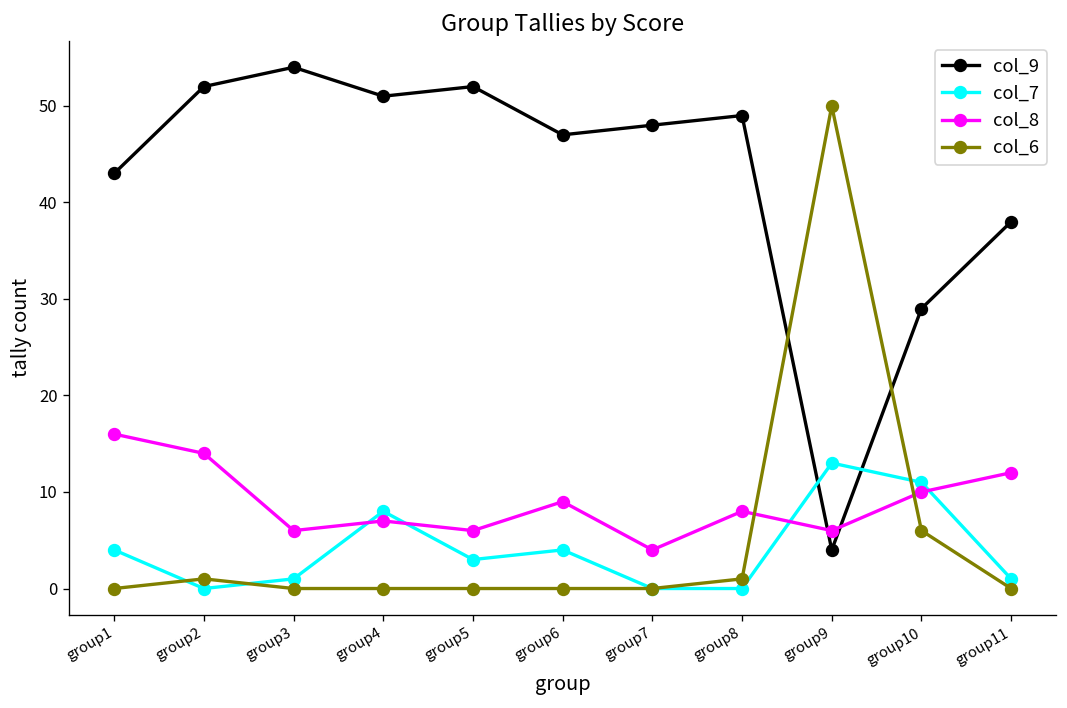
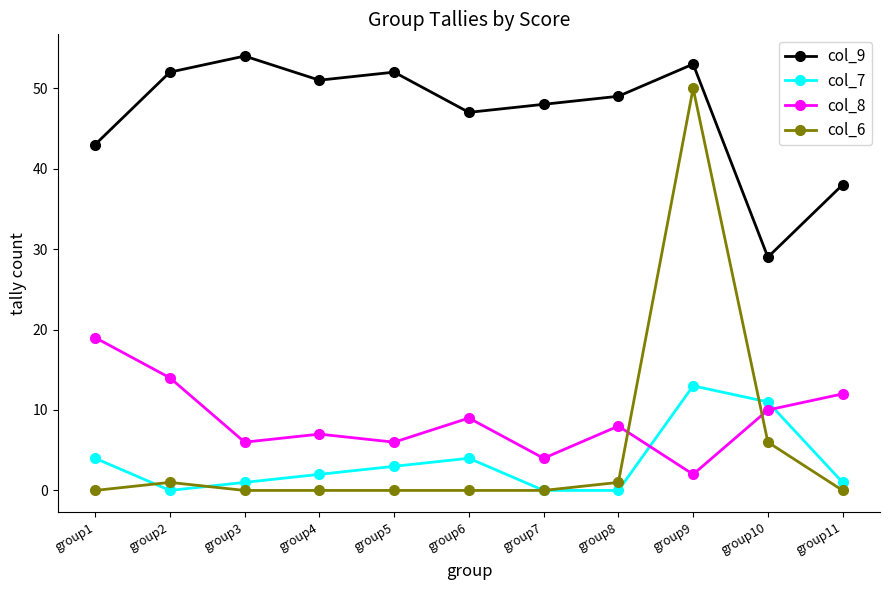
  {
    "col_9": {
      "group1": 43,
      "group2": 52,
      "group3": 54,
      "group4": 51,
      "group5": 52,
      "group6": 47,
      "group7": 48,
      "group8": 49,
-     "group9": 4,
+     "group9": 53,
      "group10": 29,
      "group11": 38
    },
    "col_7": {
      "group1": 4,
      "group2": 0,
      "group3": 1,
-     "group4": 8,
+     "group4": 2,
      "group5": 3,
      "group6": 4,
      "group8": 0,
      "group9": 13,
      "group10": 11,
      "group11": 1
    },
    "col_8": {
-     "group1": 16,
+     "group1": 19,
      "group2": 14,
      "group3": 6,
      "group4": 7,
      "group5": 6,
      "group6": 9,
      "group7": 4,
      "group8": 8,
-     "group9": 6,
+     "group9": 2,
      "group10": 10,
      "group11": 12
    },
    "col_6": {
      "group1": 0,
      "group2": 1,
      "group3": 0,
      "group4": 0,
      "group5": 0,
      "group6": 0,
      "group8": 1,
      "group9": 50,
      "group10": 6,
      "group11": 0
    }
  }
